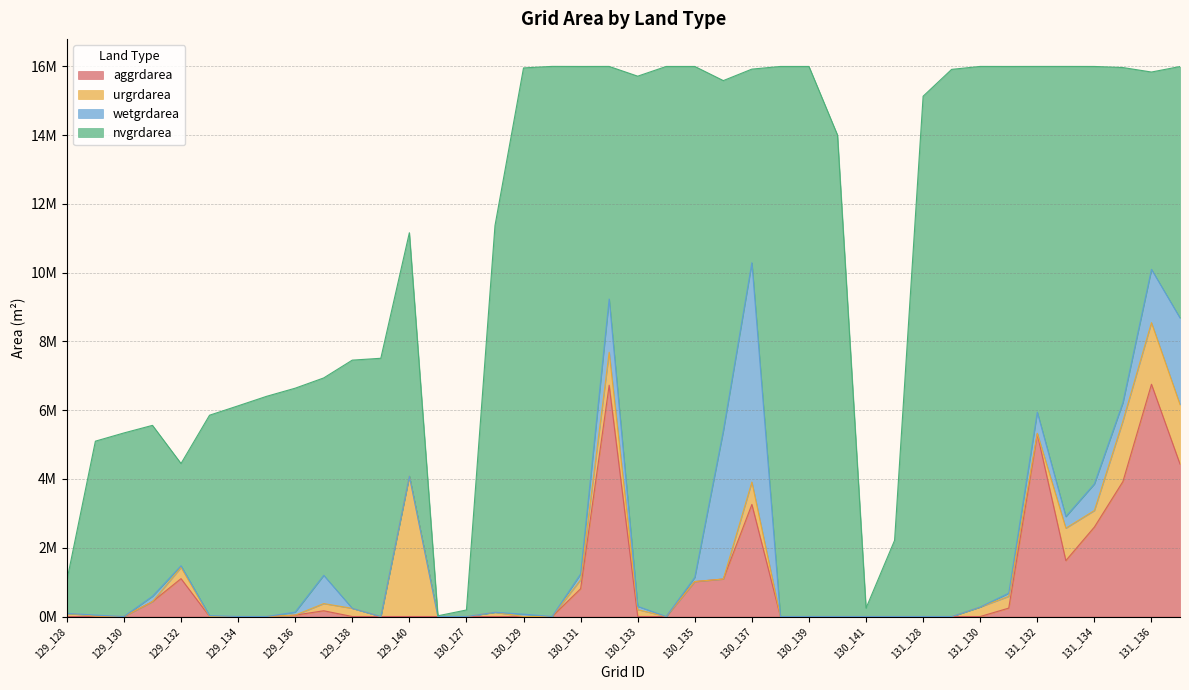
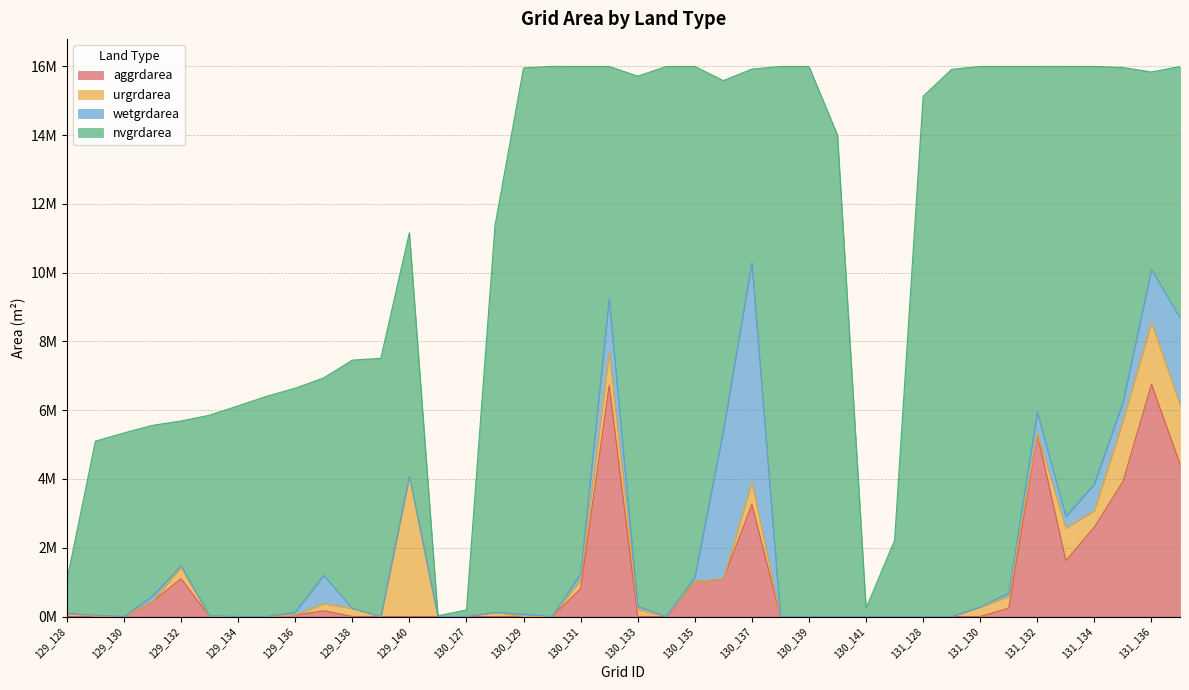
  {
    "aggrdarea": {
      "129_128": 0,
      "129_132": 1100000,
      "129_138": 0,
      "129_140": 0,
      "130_131": 800000,
      "130_133": 0,
      "130_137": 3300000,
      "131_130": 0,
      "131_134": 2600000,
      "131_136": 6800000
    },
    "urgrdarea": {
      "130_131": 300000,
      "130_133": 200000,
      "130_137": 700000,
      "131_134": 500000,
      "131_136": 1800000
    },
    "wetgrdarea": {
      "129_136": 100000,
      "130_131": 200000,
      "130_133": 100000,
      "130_135": 100000,
      "130_137": 6400000,
      "131_132": 600000,
      "131_134": 800000,
      "131_136": 1500000
    },
    "nvgrdarea": {
      "129_128": 1000000,
      "129_130": 5300000,
-     "129_132": 3000000,
+     "129_132": 4200000,
      "129_134": 6100000,
      "129_136": 6500000,
      "129_138": 7200000,
      "129_140": 7100000,
      "130_127": 200000,
      "130_129": 15900000,
      "130_131": 14800000,
      "130_133": 15400000,
      "130_135": 14900000,
      "130_137": 5600000,
      "130_139": 16000000,
      "130_141": 200000,
      "131_128": 15100000,
      "131_130": 15700000,
      "131_132": 10100000,
      "131_134": 12100000,
      "131_136": 5700000
    }
  }
